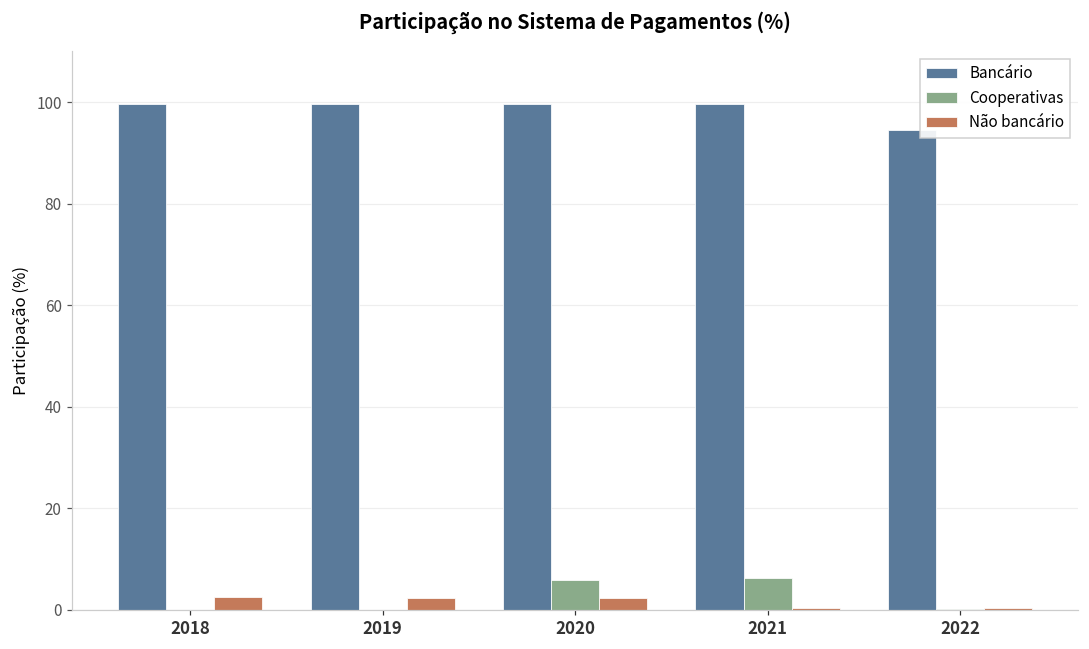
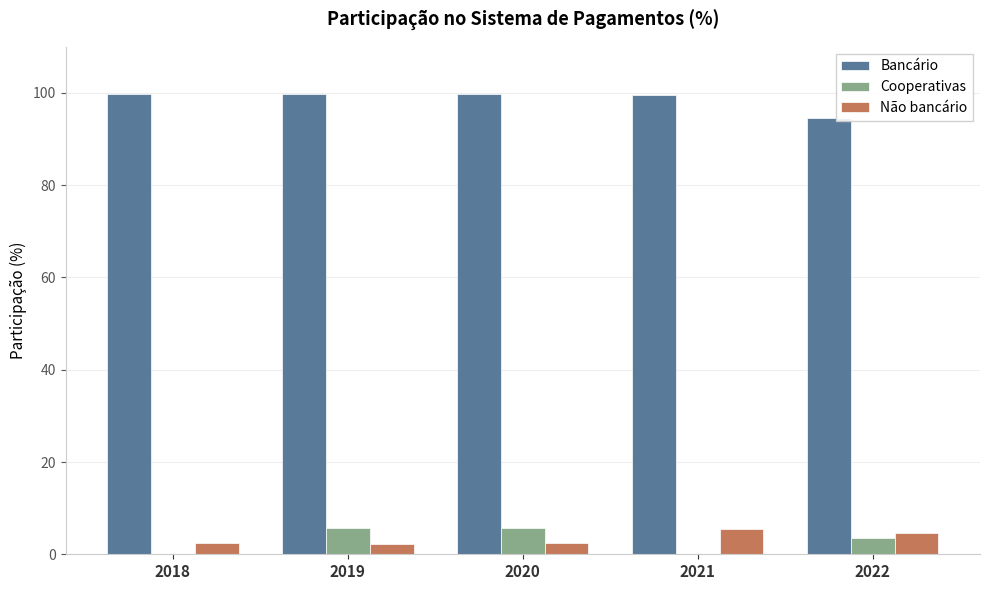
  {
    "Bancário": {
      "2018": 100,
      "2019": 100,
      "2020": 100,
      "2021": 100,
      "2022": 94
    },
    "Cooperativas": {
-     "2019": 0,
+     "2019": 6,
      "2020": 6,
-     "2021": 6,
-     "2022": 0
+     "2021": 0,
+     "2022": 4
    },
    "Não bancário": {
      "2018": 2,
      "2019": 2,
      "2020": 2,
-     "2021": 0,
-     "2022": 0
+     "2021": 5,
+     "2022": 5
    }
  }
